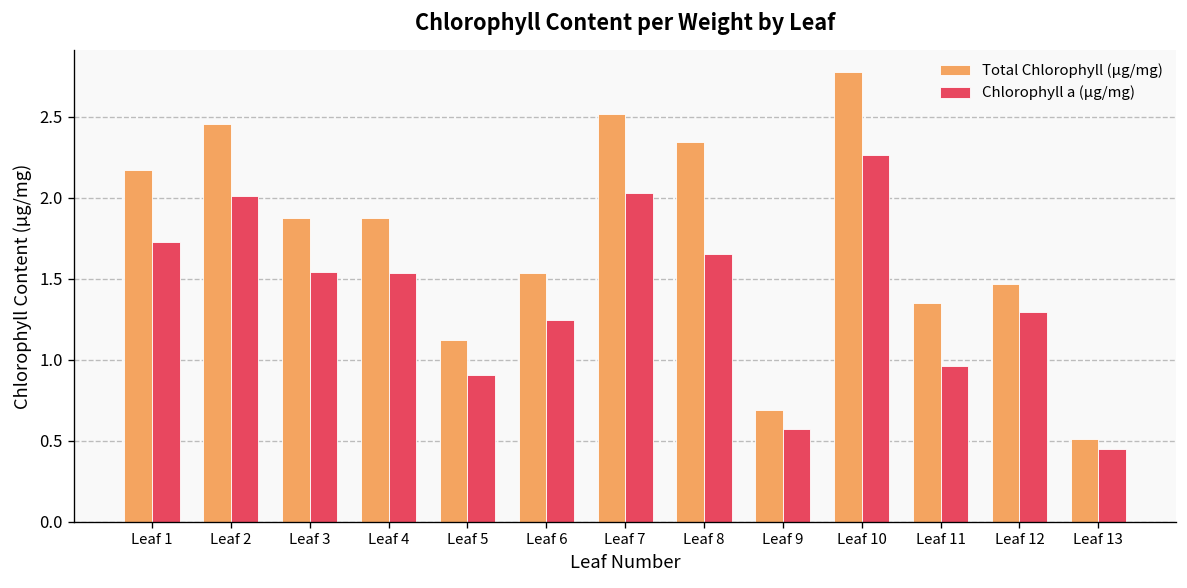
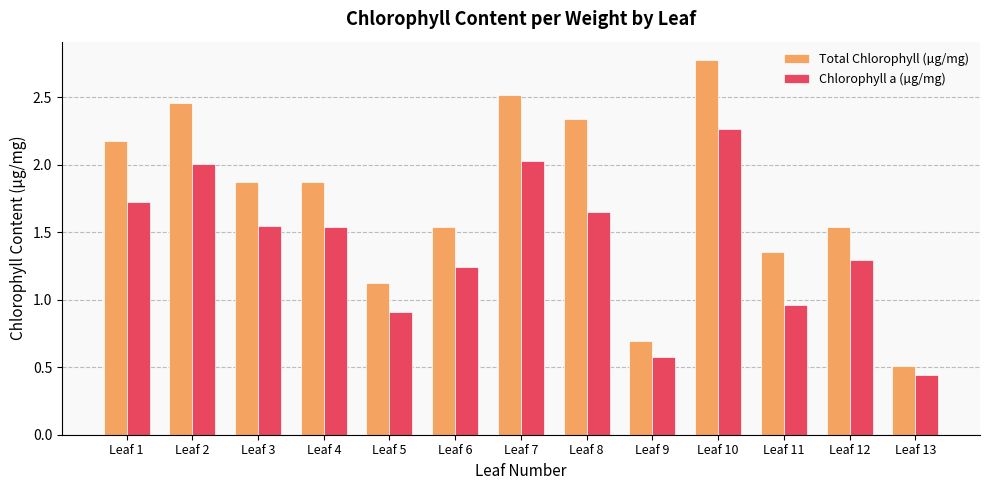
  {
    "Total Chlorophyll (µg/mg)": {
      "Leaf 1": 2.17,
      "Leaf 2": 2.46,
      "Leaf 3": 1.88,
      "Leaf 4": 1.87,
      "Leaf 5": 1.12,
      "Leaf 6": 1.54,
      "Leaf 7": 2.52,
      "Leaf 8": 2.34,
      "Leaf 9": 0.69,
      "Leaf 10": 2.77,
      "Leaf 11": 1.35,
-     "Leaf 12": 1.47,
+     "Leaf 12": 1.54,
      "Leaf 13": 0.51
    },
    "Chlorophyll a (µg/mg)": {
      "Leaf 1": 1.72,
      "Leaf 2": 2.01,
      "Leaf 3": 1.54,
      "Leaf 4": 1.54,
      "Leaf 5": 0.91,
      "Leaf 6": 1.24,
      "Leaf 7": 2.03,
      "Leaf 8": 1.65,
      "Leaf 9": 0.57,
      "Leaf 10": 2.27,
      "Leaf 11": 0.96,
      "Leaf 12": 1.29,
      "Leaf 13": 0.45
    }
  }
